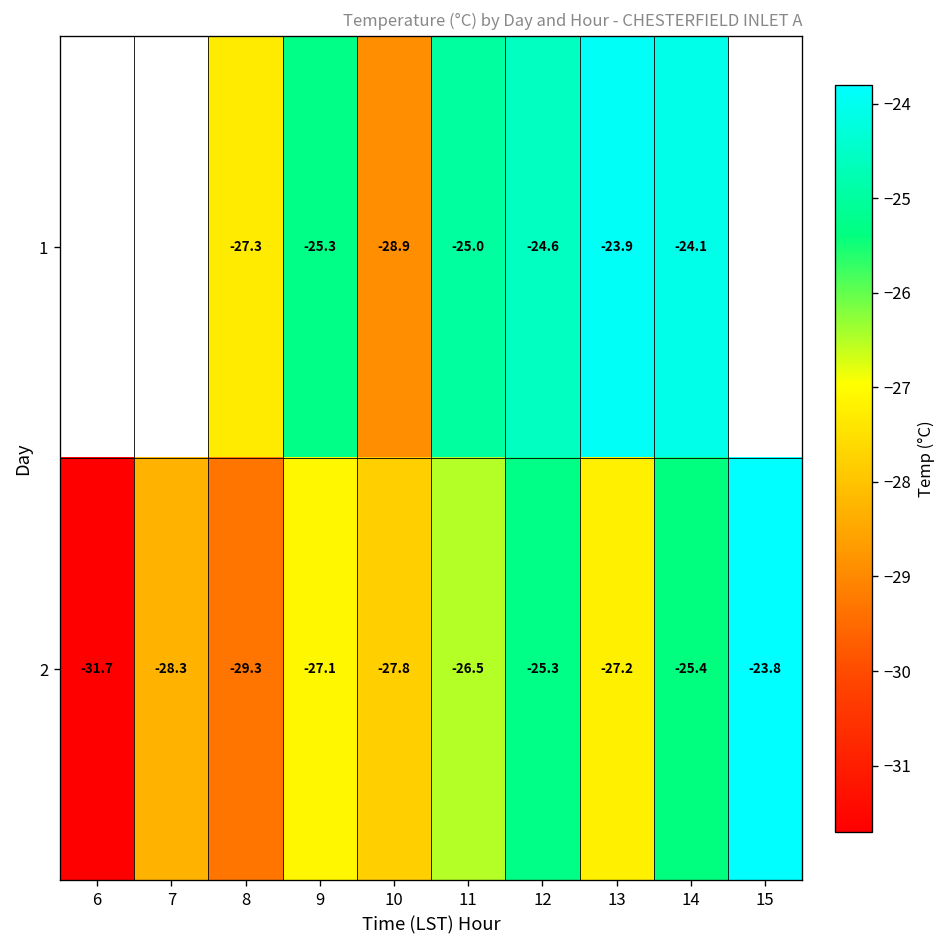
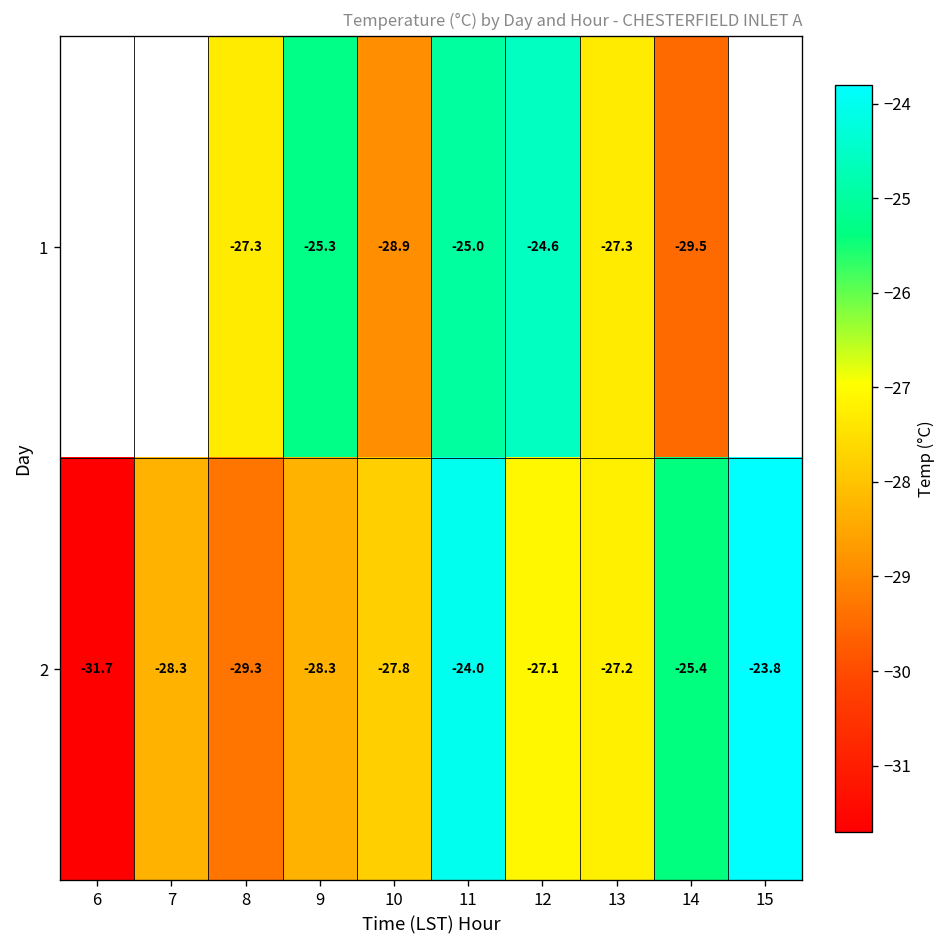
  {
    "1": {
      "8": -27.3,
      "9": -25.3,
      "10": -28.9,
      "11": -25.0,
      "12": -24.6,
-     "13": -23.9,
-     "14": -24.1
+     "13": -27.3,
+     "14": -29.5
    },
    "2": {
      "6": -31.7,
      "7": -28.3,
      "8": -29.3,
-     "9": -27.1,
+     "9": -28.3,
      "10": -27.8,
-     "11": -26.5,
-     "12": -25.3,
+     "11": -24.0,
+     "12": -27.1,
      "13": -27.2,
      "14": -25.4,
      "15": -23.8
    }
  }
